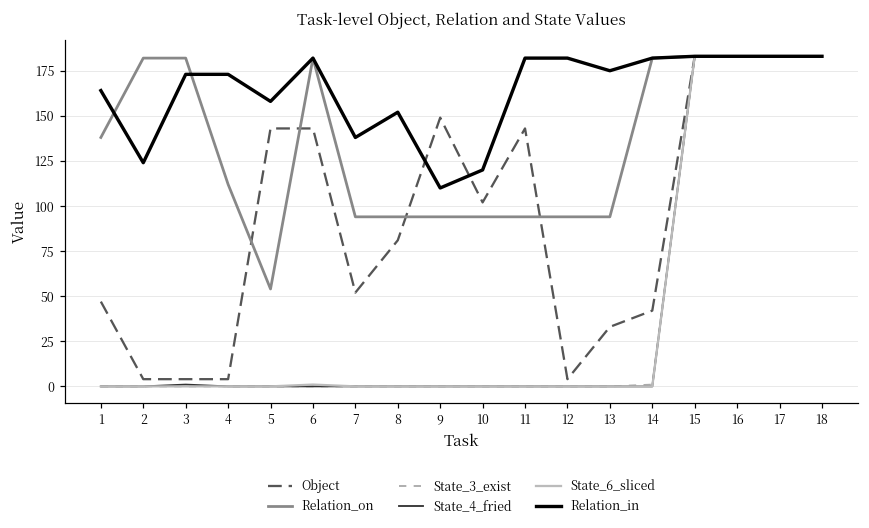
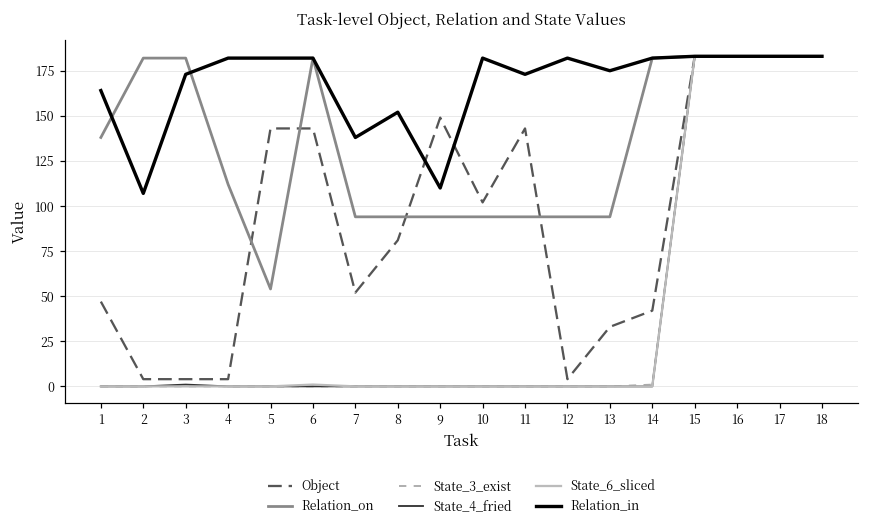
  {
    "Relation_in": {
      "1": 164,
-     "2": 124,
+     "2": 107,
      "3": 173,
-     "4": 173,
-     "5": 158,
+     "4": 182,
+     "5": 182,
      "7": 138,
      "8": 152,
      "9": 110,
-     "10": 120,
-     "11": 182,
+     "10": 182,
+     "11": 173,
      "12": 182,
      "13": 175
    }
  }
